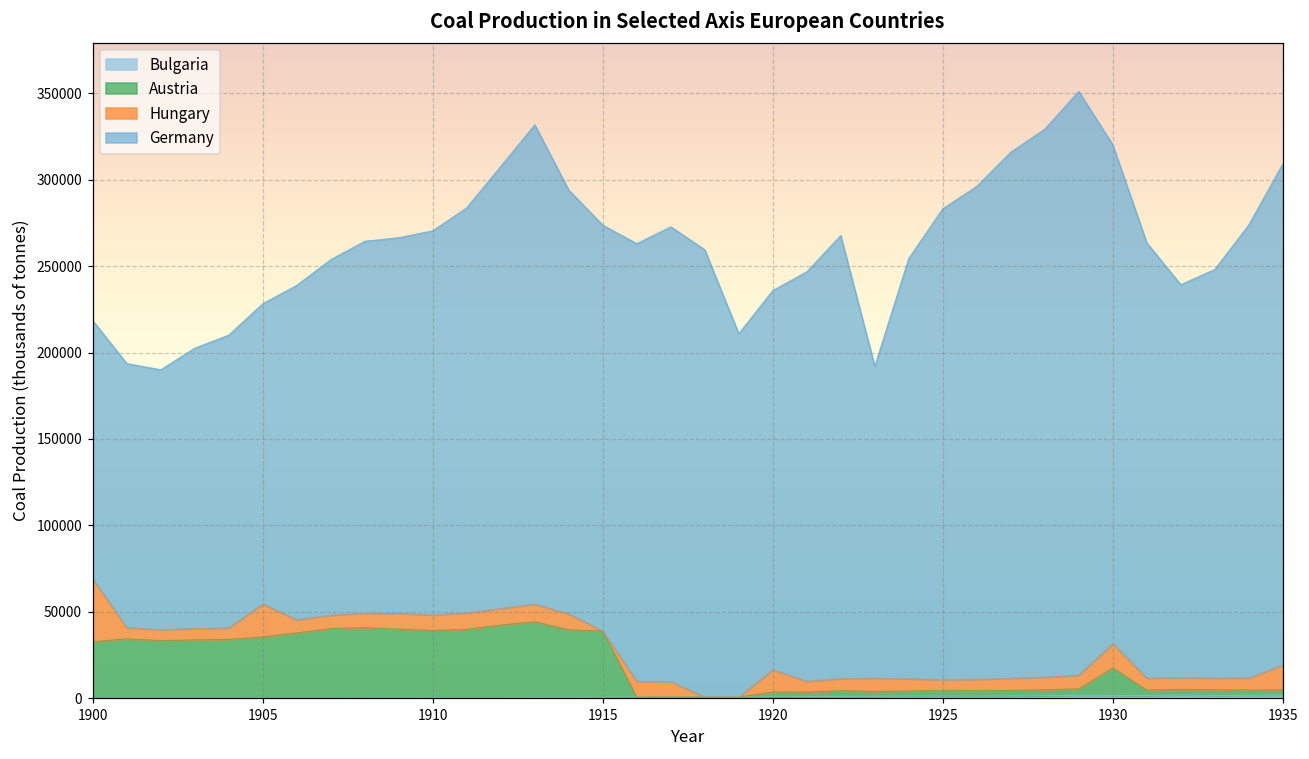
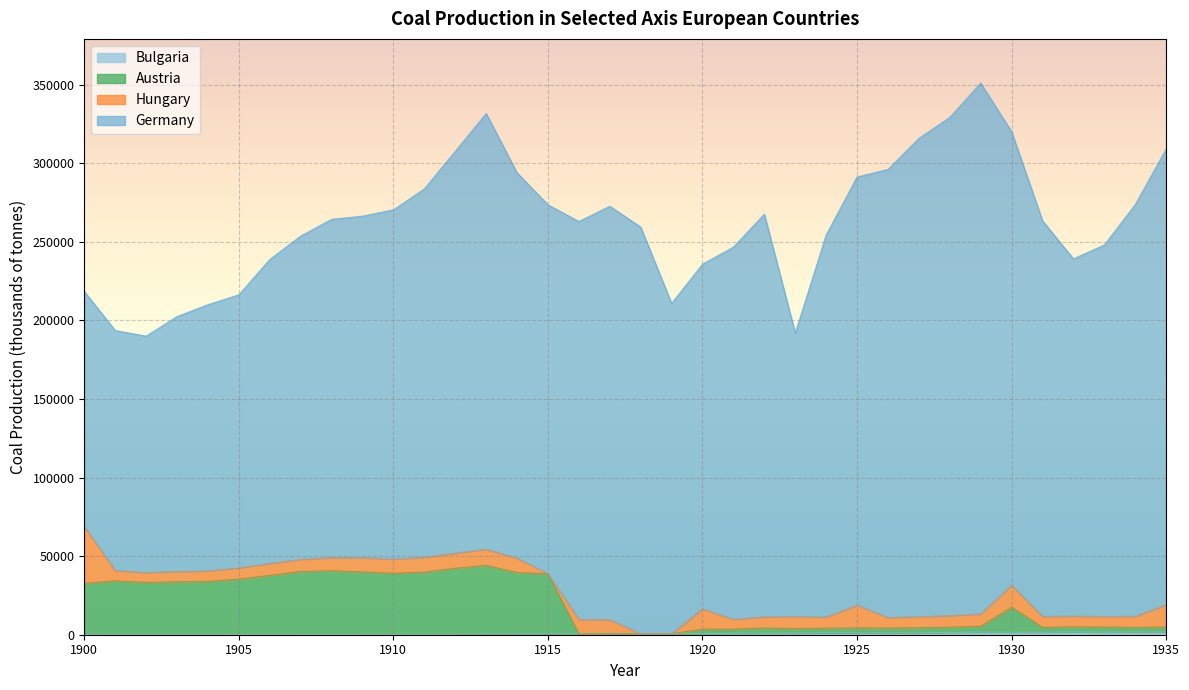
  {
    "Austria": {
      "1900": 33000,
      "1905": 35000,
      "1910": 39000,
      "1920": 3000,
      "1925": 3000,
      "1930": 16000,
      "1935": 3000
    },
    "Hungary": {
      "1900": 36000,
-     "1905": 19000,
+     "1905": 7000,
      "1910": 9000,
      "1920": 13000,
-     "1925": 6000,
+     "1925": 14000,
      "1930": 14000,
      "1935": 14000
    }
  }
